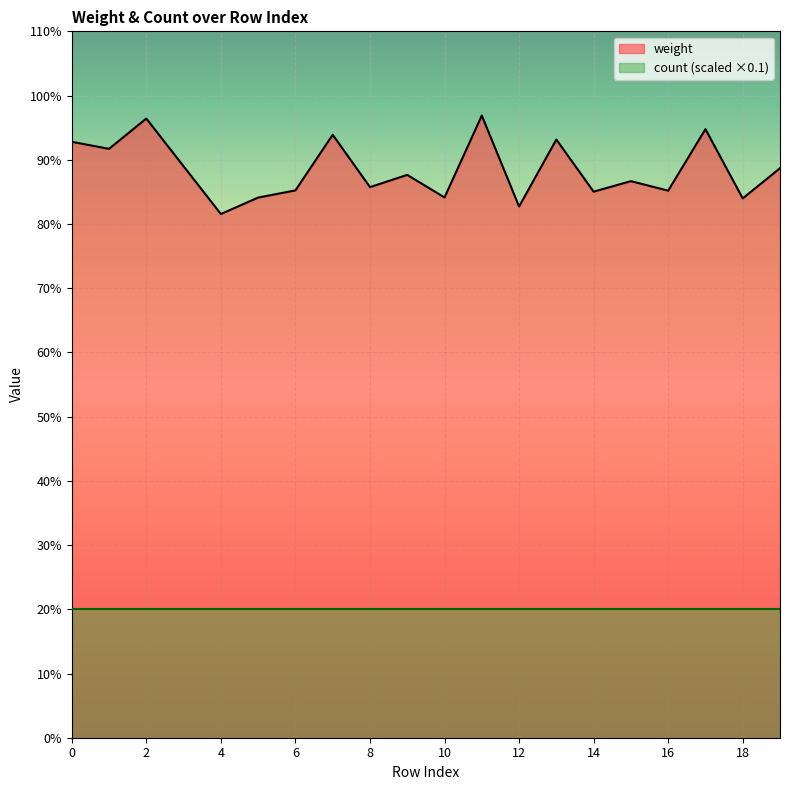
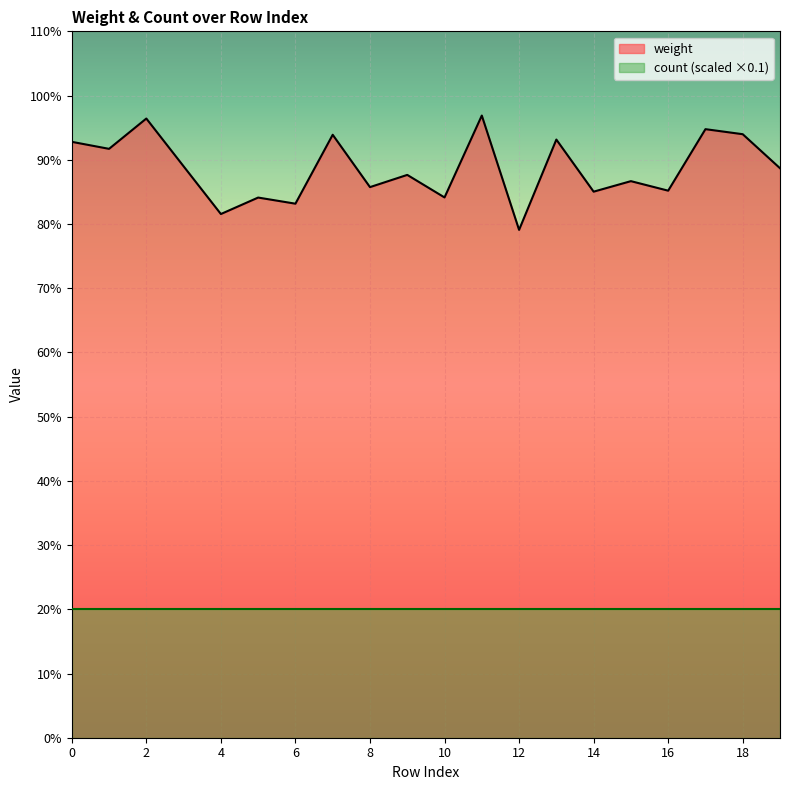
  {
    "weight": {
      "0": "93%",
      "2": "96%",
      "4": "82%",
-     "6": "85%",
+     "6": "83%",
      "8": "86%",
      "10": "84%",
-     "12": "83%",
+     "12": "79%",
      "14": "85%",
      "16": "85%",
-     "18": "84%"
+     "18": "94%"
    },
    "count (scaled ×0.1)": {
      "0": "20%",
      "2": "20%",
      "4": "20%",
      "6": "20%",
      "8": "20%",
      "10": "20%",
      "12": "20%",
      "14": "20%",
      "16": "20%",
      "18": "20%"
    }
  }
